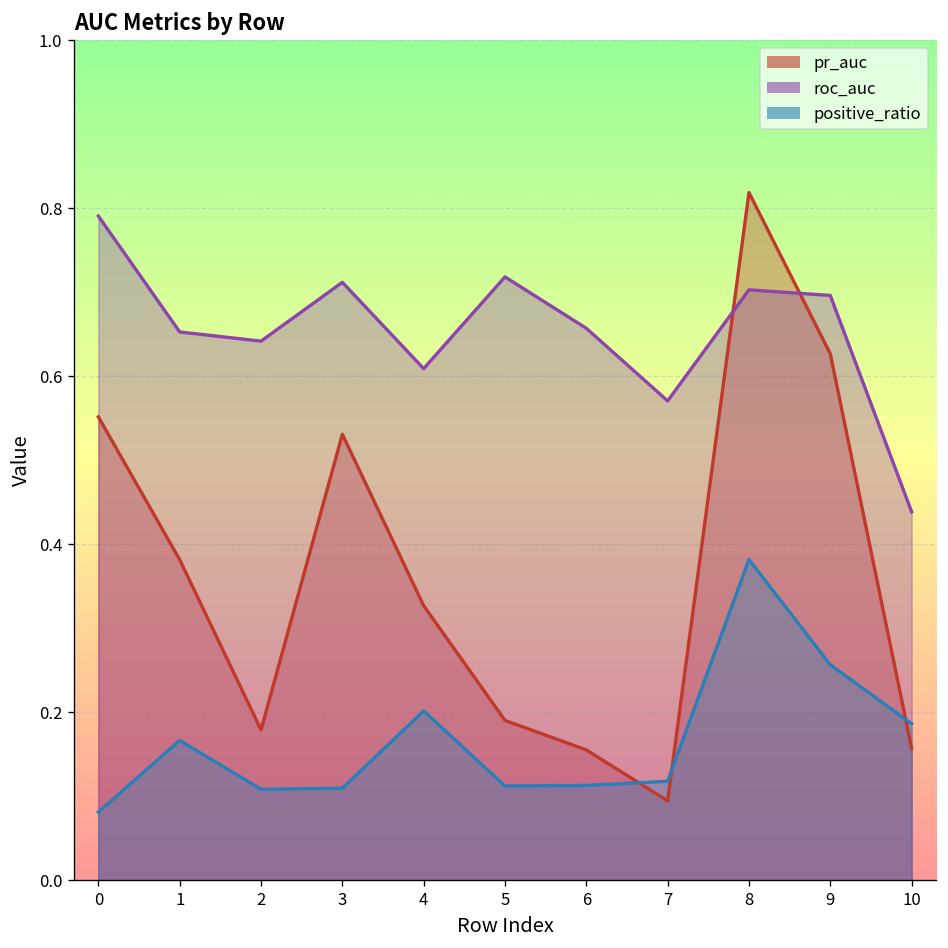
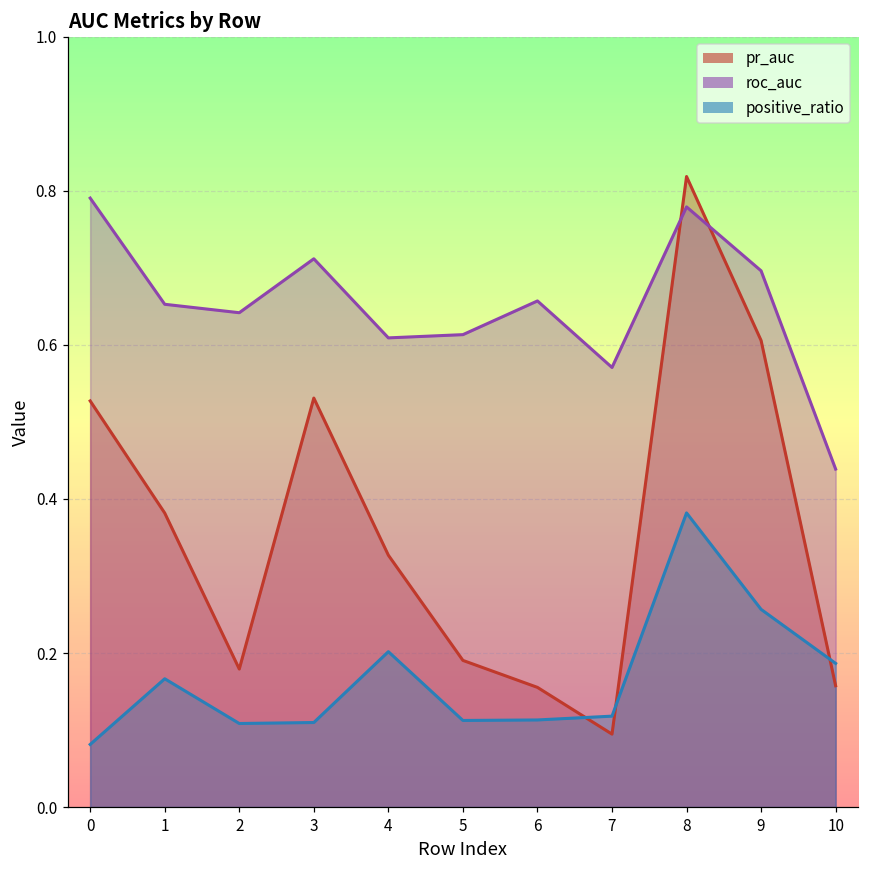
  {
    "pr_auc": {
-     "0": 0.55,
+     "0": 0.53,
      "1": 0.38,
      "2": 0.18,
      "3": 0.53,
      "4": 0.33,
      "5": 0.19,
      "6": 0.16,
      "7": 0.09,
      "8": 0.82,
-     "9": 0.63,
+     "9": 0.61,
      "10": 0.16
    },
    "roc_auc": {
      "0": 0.79,
      "1": 0.65,
      "2": 0.64,
      "3": 0.71,
      "4": 0.61,
-     "5": 0.72,
+     "5": 0.61,
      "6": 0.66,
      "7": 0.57,
-     "8": 0.70,
+     "8": 0.78,
      "9": 0.70,
      "10": 0.44
    },
    "positive_ratio": {
      "0": 0.08,
      "1": 0.17,
      "2": 0.11,
      "3": 0.11,
      "4": 0.20,
      "5": 0.11,
      "6": 0.11,
      "7": 0.12,
      "8": 0.38,
      "9": 0.26,
      "10": 0.19
    }
  }
